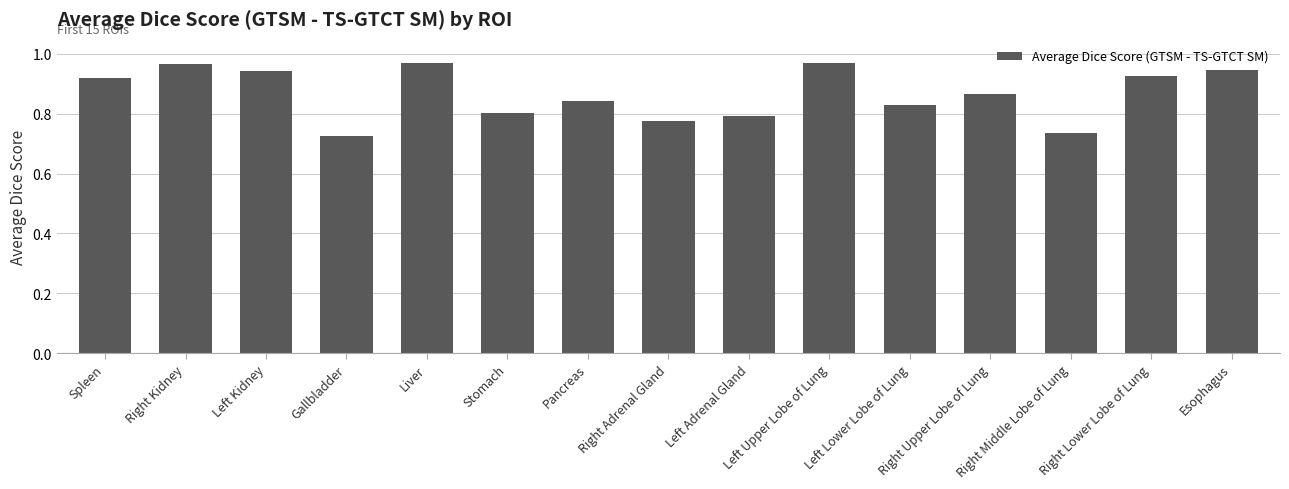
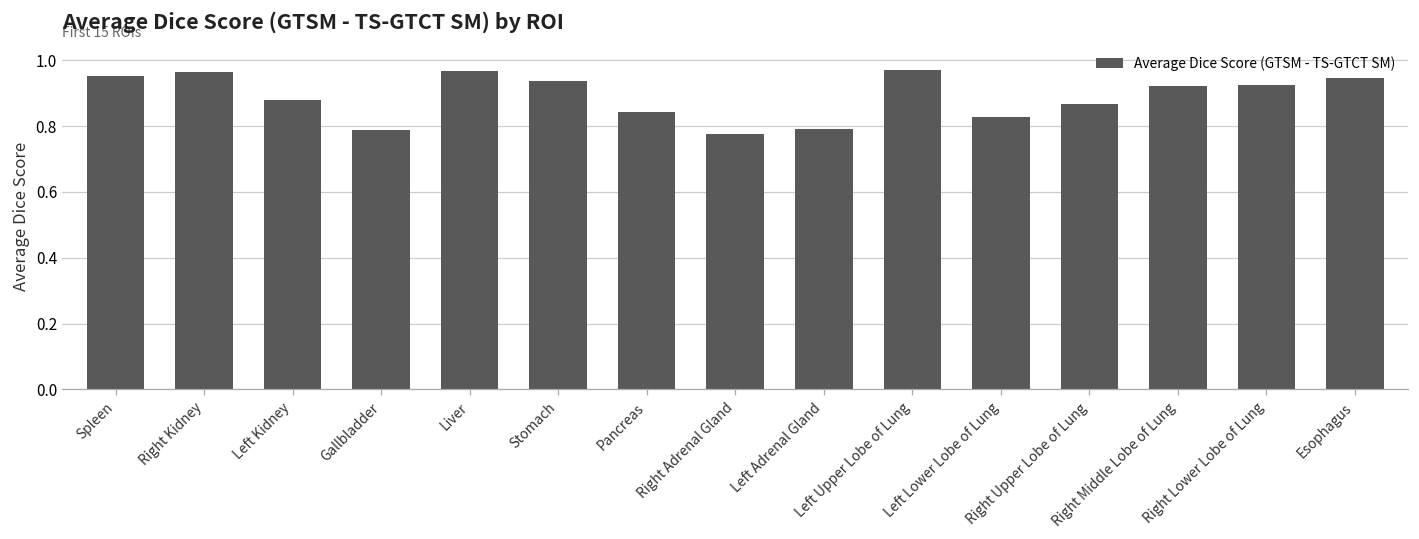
  {
-   "Spleen": 0.92,
+   "Spleen": 0.95,
    "Right Kidney": 0.96,
-   "Left Kidney": 0.94,
-   "Gallbladder": 0.72,
+   "Left Kidney": 0.88,
+   "Gallbladder": 0.79,
    "Liver": 0.97,
-   "Stomach": 0.80,
+   "Stomach": 0.94,
    "Pancreas": 0.84,
    "Right Adrenal Gland": 0.78,
    "Left Adrenal Gland": 0.79,
    "Left Upper Lobe of Lung": 0.97,
    "Left Lower Lobe of Lung": 0.83,
    "Right Upper Lobe of Lung": 0.87,
-   "Right Middle Lobe of Lung": 0.73,
+   "Right Middle Lobe of Lung": 0.92,
    "Right Lower Lobe of Lung": 0.93,
    "Esophagus": 0.95
  }
